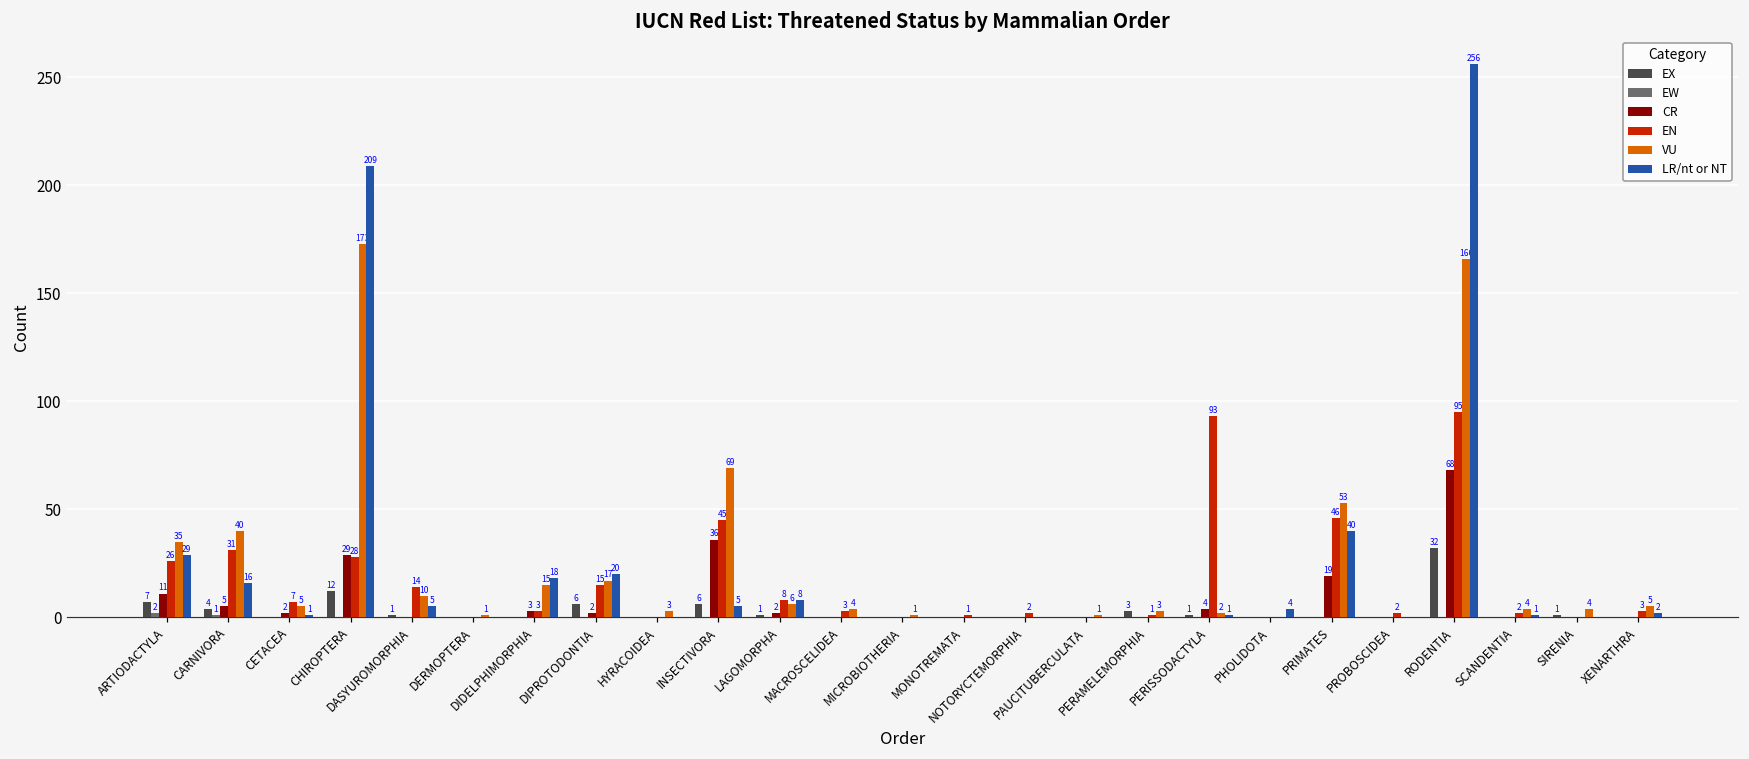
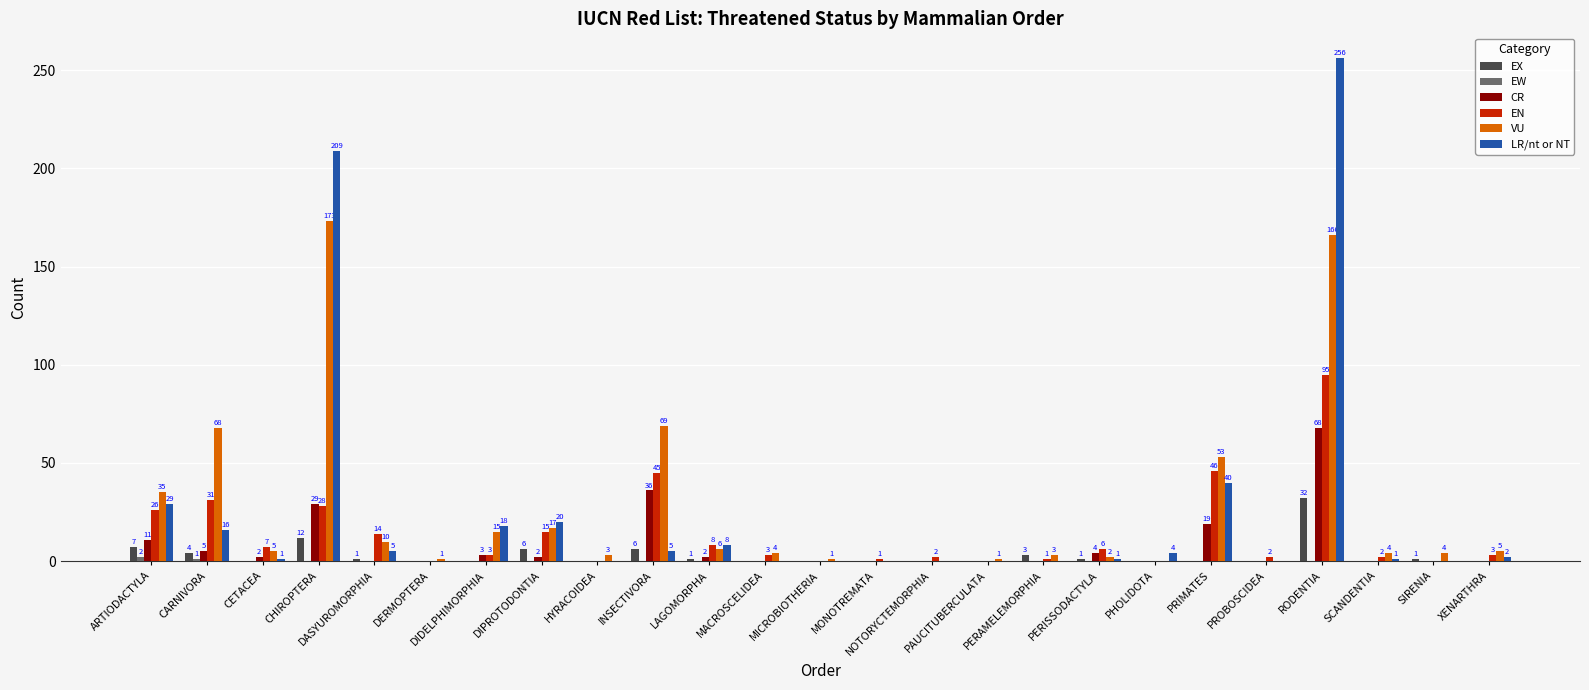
  {
    "EX": {
      "ARTIODACTYLA": 7,
      "CARNIVORA": 4,
      "CHIROPTERA": 12,
      "DASYUROMORPHIA": 1,
      "DIPROTODONTIA": 6,
      "INSECTIVORA": 6,
      "LAGOMORPHA": 1,
      "PERAMELEMORPHIA": 3,
      "PERISSODACTYLA": 1,
      "RODENTIA": 32,
      "SIRENIA": 1
    },
    "EW": {
      "ARTIODACTYLA": 2,
      "CARNIVORA": 1
    },
    "CR": {
      "ARTIODACTYLA": 11,
      "CARNIVORA": 5,
      "CETACEA": 2,
      "CHIROPTERA": 29,
      "DIDELPHIMORPHIA": 3,
      "DIPROTODONTIA": 2,
      "INSECTIVORA": 36,
      "LAGOMORPHA": 2,
      "PERISSODACTYLA": 4,
      "PRIMATES": 19,
      "RODENTIA": 68
    },
    "EN": {
      "ARTIODACTYLA": 26,
      "CARNIVORA": 31,
      "CETACEA": 7,
      "CHIROPTERA": 28,
      "DASYUROMORPHIA": 14,
      "DIDELPHIMORPHIA": 3,
      "DIPROTODONTIA": 15,
      "INSECTIVORA": 45,
      "LAGOMORPHA": 8,
      "MACROSCELIDEA": 3,
      "MONOTREMATA": 1,
      "NOTORYCTEMORPHIA": 2,
      "PERAMELEMORPHIA": 1,
-     "PERISSODACTYLA": 93,
+     "PERISSODACTYLA": 6,
      "PRIMATES": 46,
      "PROBOSCIDEA": 2,
      "RODENTIA": 95,
      "SCANDENTIA": 2,
      "XENARTHRA": 3
    },
    "VU": {
      "ARTIODACTYLA": 35,
-     "CARNIVORA": 40,
+     "CARNIVORA": 68,
      "CETACEA": 5,
      "CHIROPTERA": 173,
      "DASYUROMORPHIA": 10,
      "DERMOPTERA": 1,
      "DIDELPHIMORPHIA": 15,
      "DIPROTODONTIA": 17,
      "HYRACOIDEA": 3,
      "INSECTIVORA": 69,
      "LAGOMORPHA": 6,
      "MACROSCELIDEA": 4,
      "MICROBIOTHERIA": 1,
      "PAUCITUBERCULATA": 1,
      "PERAMELEMORPHIA": 3,
      "PERISSODACTYLA": 2,
      "PRIMATES": 53,
      "RODENTIA": 166,
      "SCANDENTIA": 4,
      "SIRENIA": 4,
      "XENARTHRA": 5
    },
    "LR/nt or NT": {
      "ARTIODACTYLA": 29,
      "CARNIVORA": 16,
      "CETACEA": 1,
      "CHIROPTERA": 209,
      "DASYUROMORPHIA": 5,
      "DIDELPHIMORPHIA": 18,
      "DIPROTODONTIA": 20,
      "INSECTIVORA": 5,
      "LAGOMORPHA": 8,
      "PERISSODACTYLA": 1,
      "PHOLIDOTA": 4,
      "PRIMATES": 40,
      "RODENTIA": 256,
      "SCANDENTIA": 1,
      "XENARTHRA": 2
    }
  }
